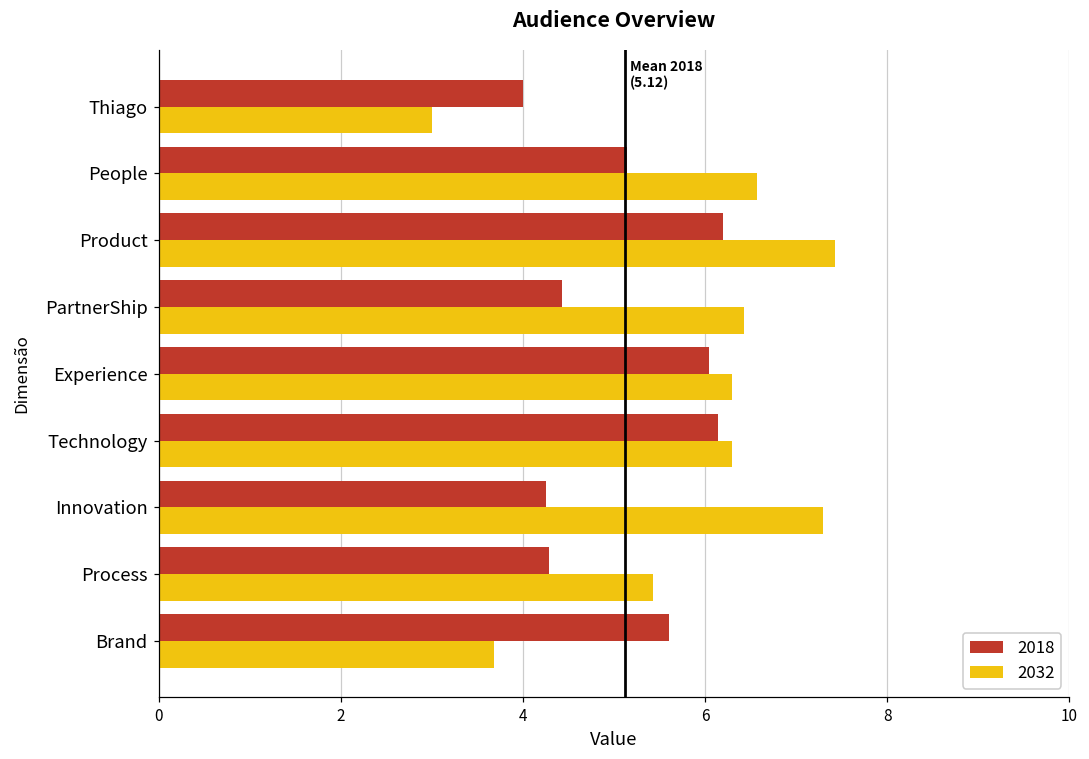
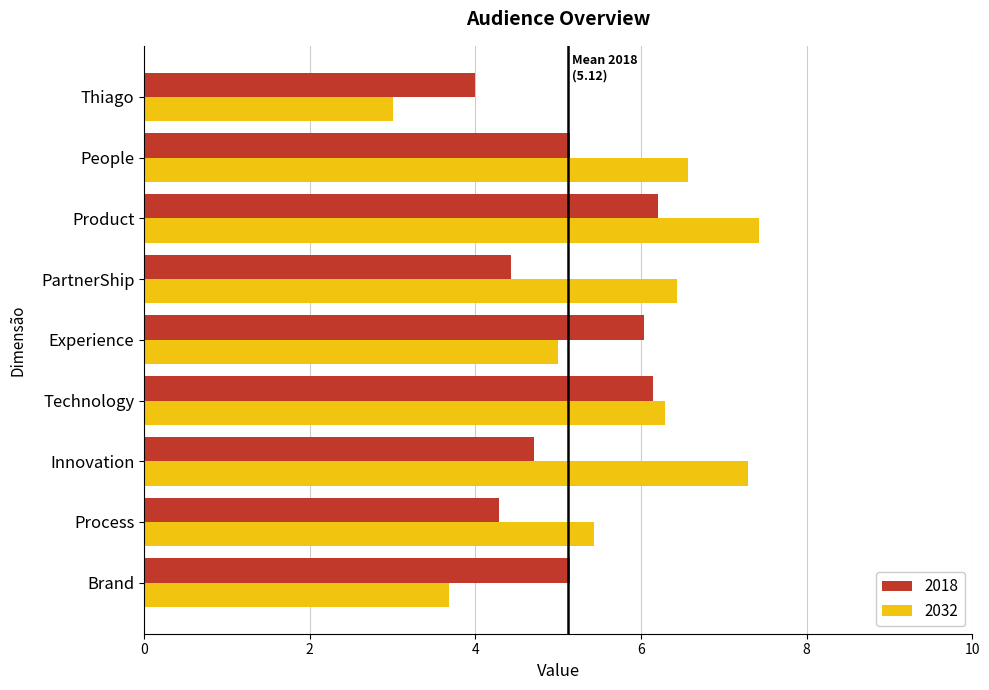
  {
    "2018": {
      "Thiago": 4.0,
      "People": 5.1,
      "Product": 6.2,
      "PartnerShip": 4.4,
      "Experience": 6.0,
      "Technology": 6.1,
-     "Innovation": 4.3,
+     "Innovation": 4.7,
      "Process": 4.3,
-     "Brand": 5.6
+     "Brand": 5.1
    },
    "2032": {
      "Thiago": 3.0,
      "People": 6.6,
      "Product": 7.4,
      "PartnerShip": 6.4,
-     "Experience": 6.3,
+     "Experience": 5.0,
      "Technology": 6.3,
      "Innovation": 7.3,
      "Process": 5.4,
      "Brand": 3.7
    }
  }
